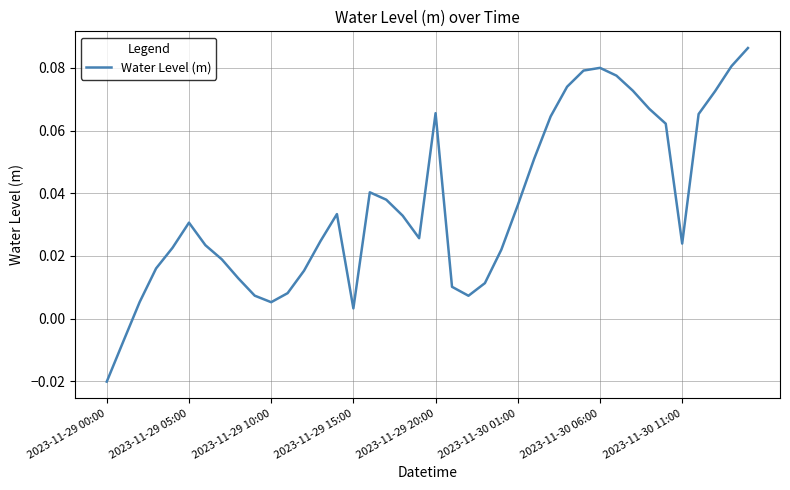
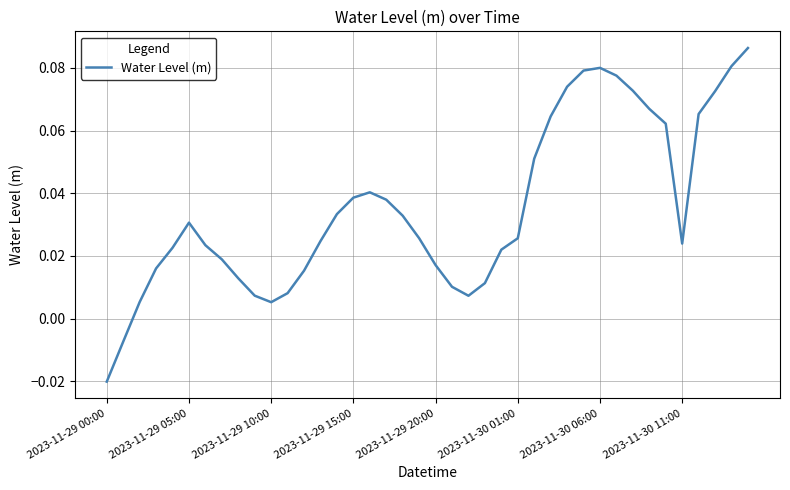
  {
    "2023-11-29 00:00": -0.020,
    "2023-11-29 05:00": 0.031,
    "2023-11-29 10:00": 0.005,
-   "2023-11-29 15:00": 0.003,
-   "2023-11-29 20:00": 0.066,
-   "2023-11-30 01:00": 0.036,
+   "2023-11-29 15:00": 0.039,
+   "2023-11-29 20:00": 0.017,
+   "2023-11-30 01:00": 0.026,
    "2023-11-30 06:00": 0.080,
    "2023-11-30 11:00": 0.024
  }
